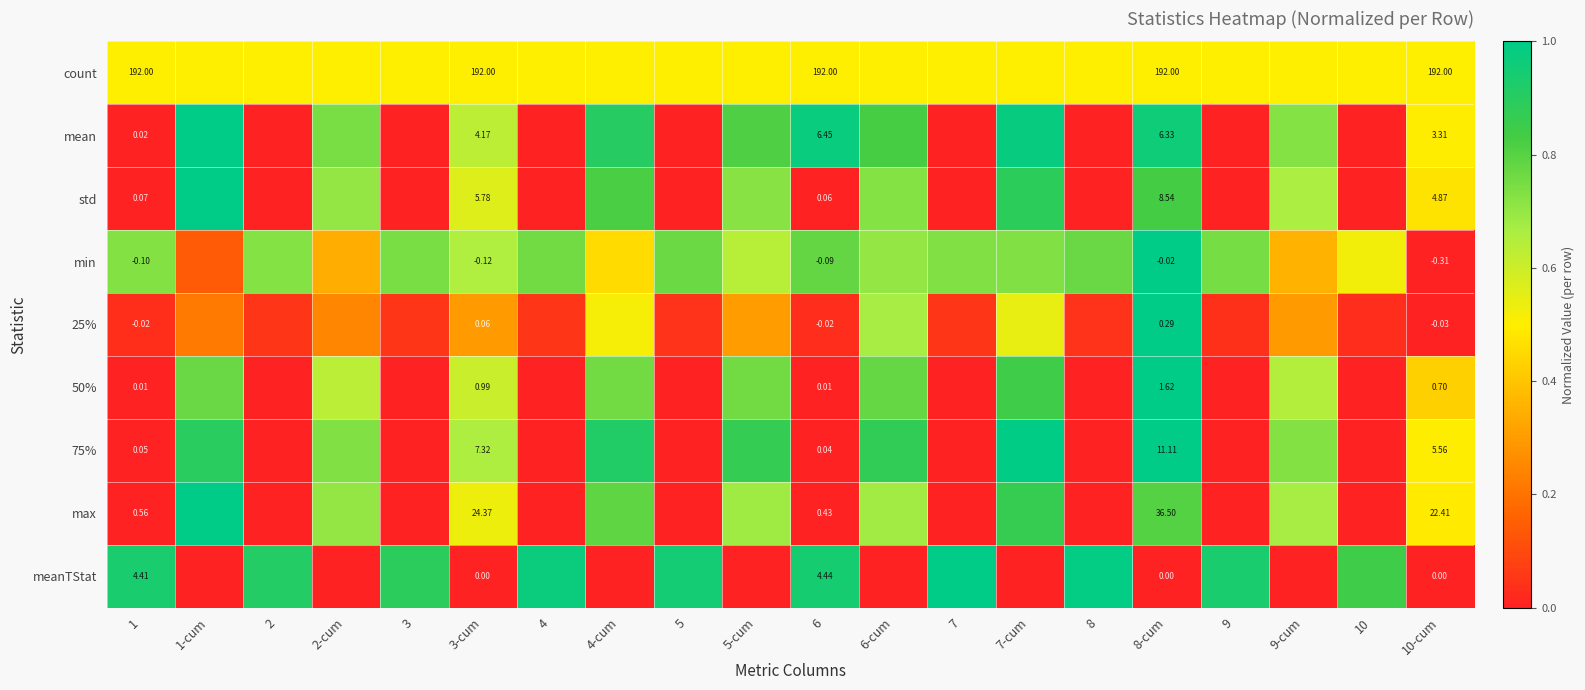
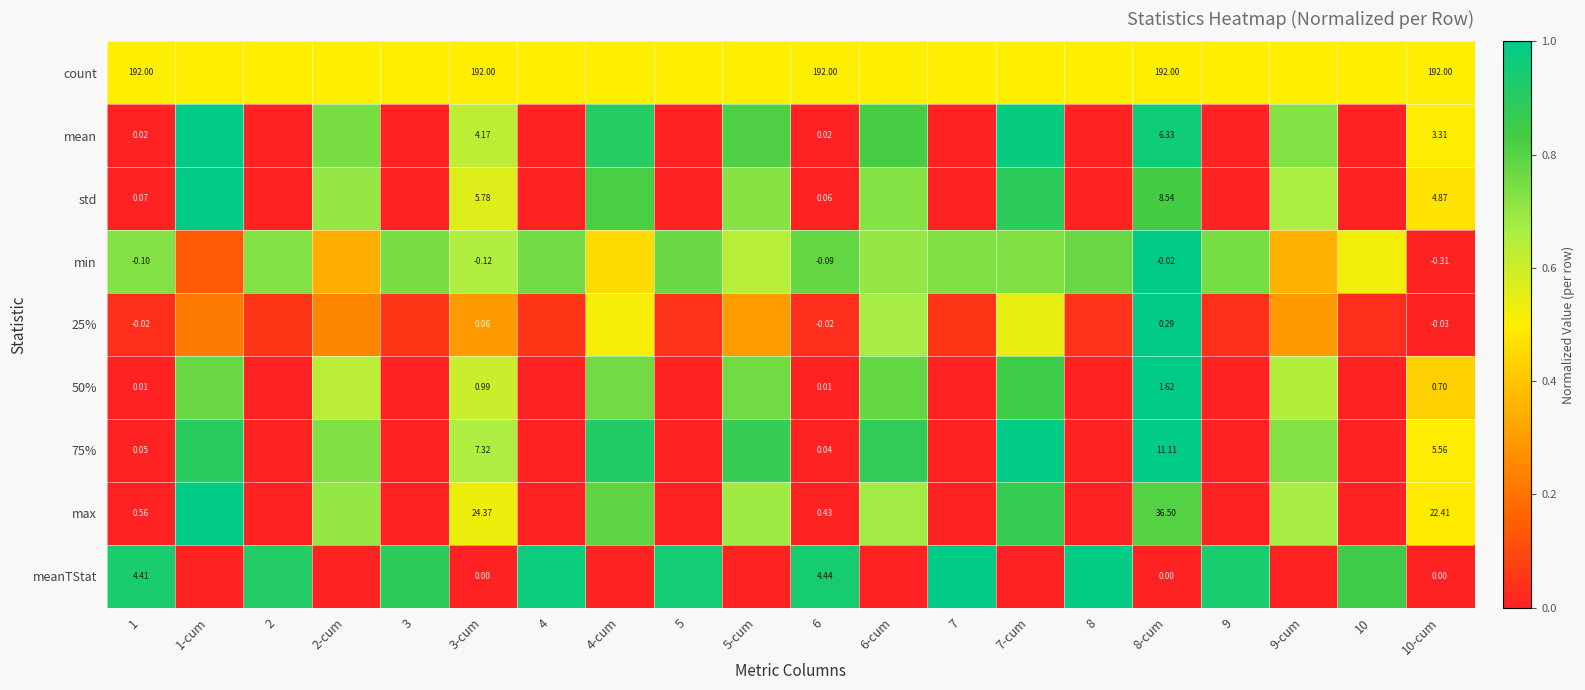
  {
    "count": {
      "1": 192.00,
      "3-cum": 192.00,
      "6": 192.00,
      "8-cum": 192.00,
      "10-cum": 192.00
    },
    "mean": {
      "1": 0.02,
      "3-cum": 4.17,
-     "6": 6.45,
+     "6": 0.02,
      "8-cum": 6.33,
      "10-cum": 3.31
    },
    "std": {
      "1": 0.07,
      "3-cum": 5.78,
      "6": 0.06,
      "8-cum": 8.54,
      "10-cum": 4.87
    },
    "min": {
      "1": -0.10,
      "3-cum": -0.12,
      "6": -0.09,
      "8-cum": -0.02,
      "10-cum": -0.31
    },
    "25%": {
      "1": -0.02,
      "3-cum": 0.06,
      "6": -0.02,
      "8-cum": 0.29,
      "10-cum": -0.03
    },
    "50%": {
      "1": 0.01,
      "3-cum": 0.99,
      "6": 0.01,
      "8-cum": 1.62,
      "10-cum": 0.70
    },
    "75%": {
      "1": 0.05,
      "3-cum": 7.32,
      "6": 0.04,
      "8-cum": 11.11,
      "10-cum": 5.56
    },
    "max": {
      "1": 0.56,
      "3-cum": 24.37,
      "6": 0.43,
      "8-cum": 36.50,
      "10-cum": 22.41
    },
    "meanTStat": {
      "1": 4.41,
      "3-cum": 0.00,
      "6": 4.44,
      "8-cum": 0.00,
      "10-cum": 0.00
    }
  }
